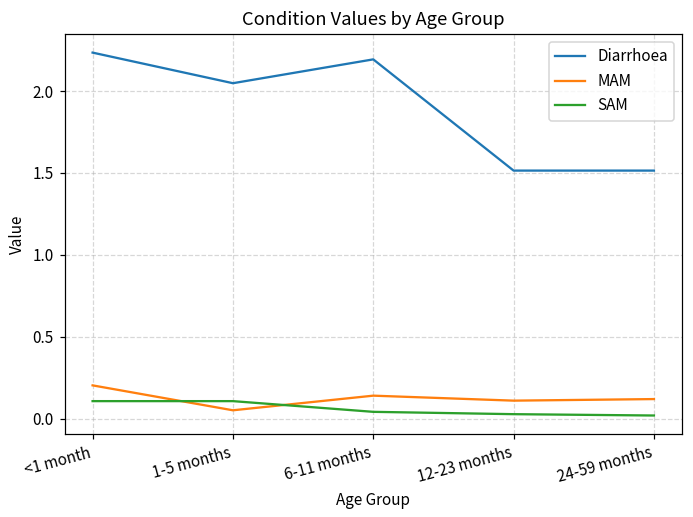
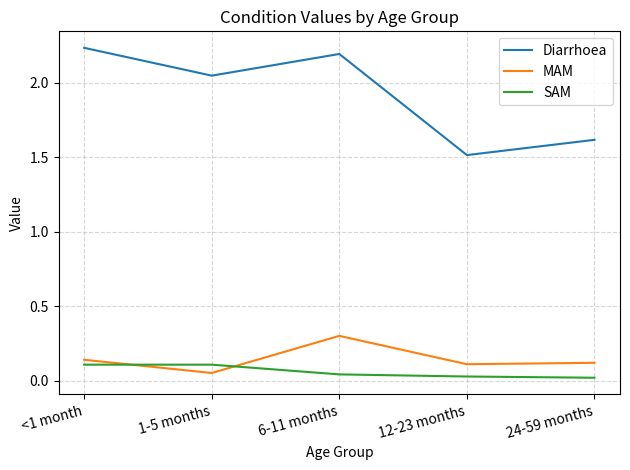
  {
    "Diarrhoea": {
      "<1 month": 2.23,
      "1-5 months": 2.05,
      "6-11 months": 2.19,
      "12-23 months": 1.51,
-     "24-59 months": 1.51
+     "24-59 months": 1.62
    },
    "MAM": {
-     "<1 month": 0.20,
+     "<1 month": 0.14,
      "1-5 months": 0.05,
-     "6-11 months": 0.14,
+     "6-11 months": 0.30,
      "12-23 months": 0.11,
      "24-59 months": 0.12
    },
    "SAM": {
      "<1 month": 0.11,
      "1-5 months": 0.11,
      "6-11 months": 0.04,
      "12-23 months": 0.03,
      "24-59 months": 0.02
    }
  }
